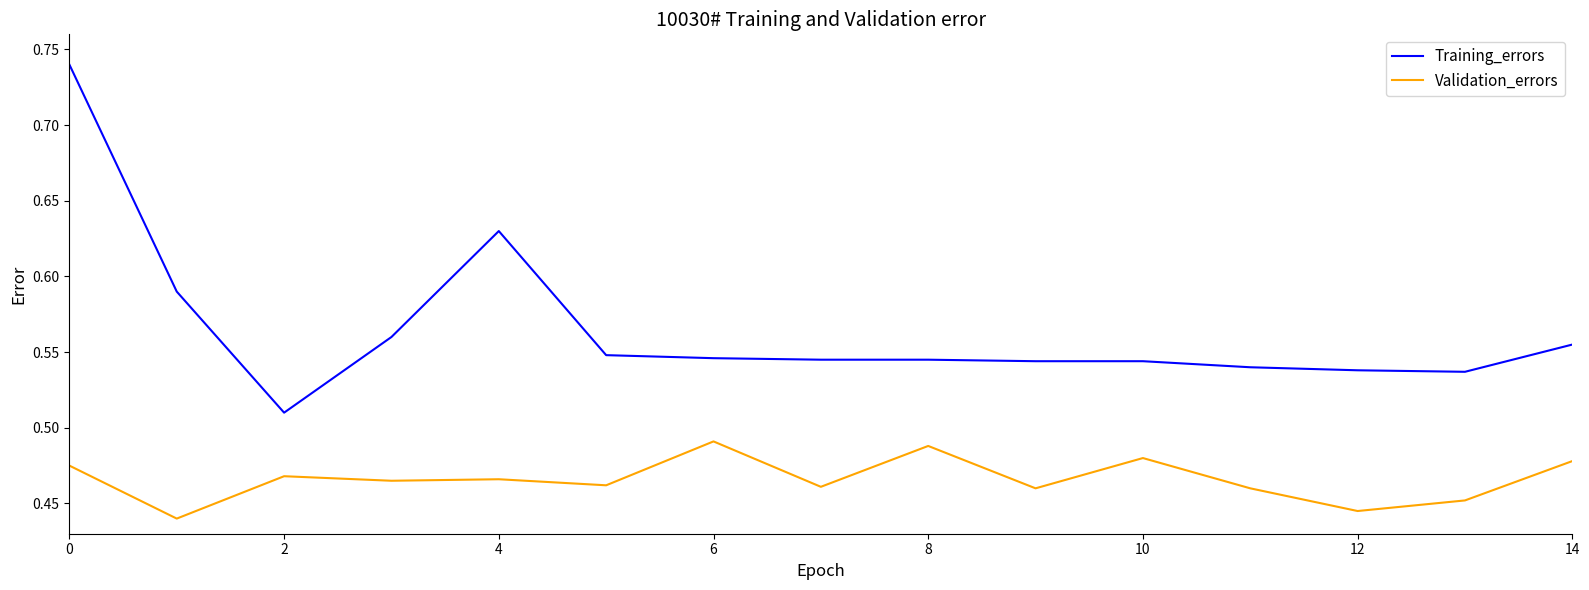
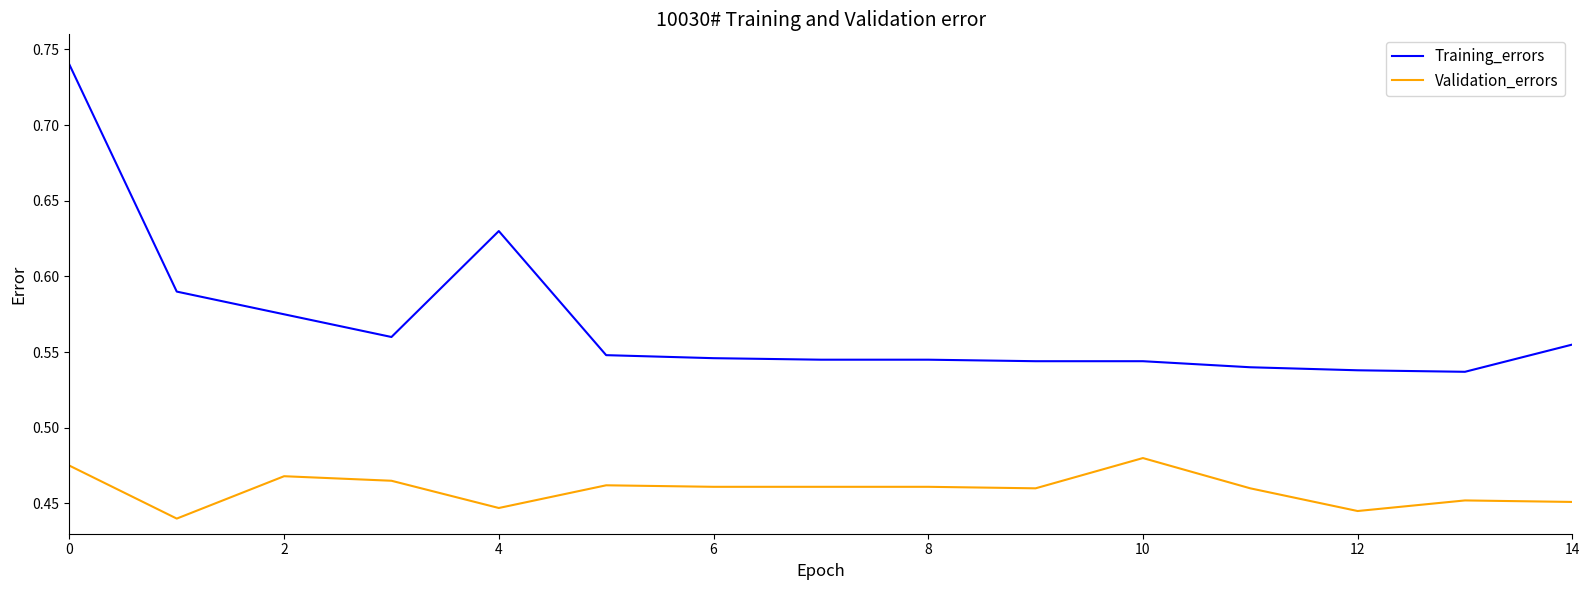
  {
    "Training_errors": {
      "0": 0.740,
-     "2": 0.510,
+     "2": 0.575,
      "4": 0.630,
      "6": 0.546,
      "8": 0.545,
      "10": 0.544,
      "12": 0.538,
      "14": 0.555
    },
    "Validation_errors": {
      "0": 0.475,
      "2": 0.468,
-     "4": 0.466,
-     "6": 0.491,
-     "8": 0.488,
+     "4": 0.447,
+     "6": 0.461,
+     "8": 0.461,
      "10": 0.480,
      "12": 0.445,
-     "14": 0.478
+     "14": 0.451
    }
  }
